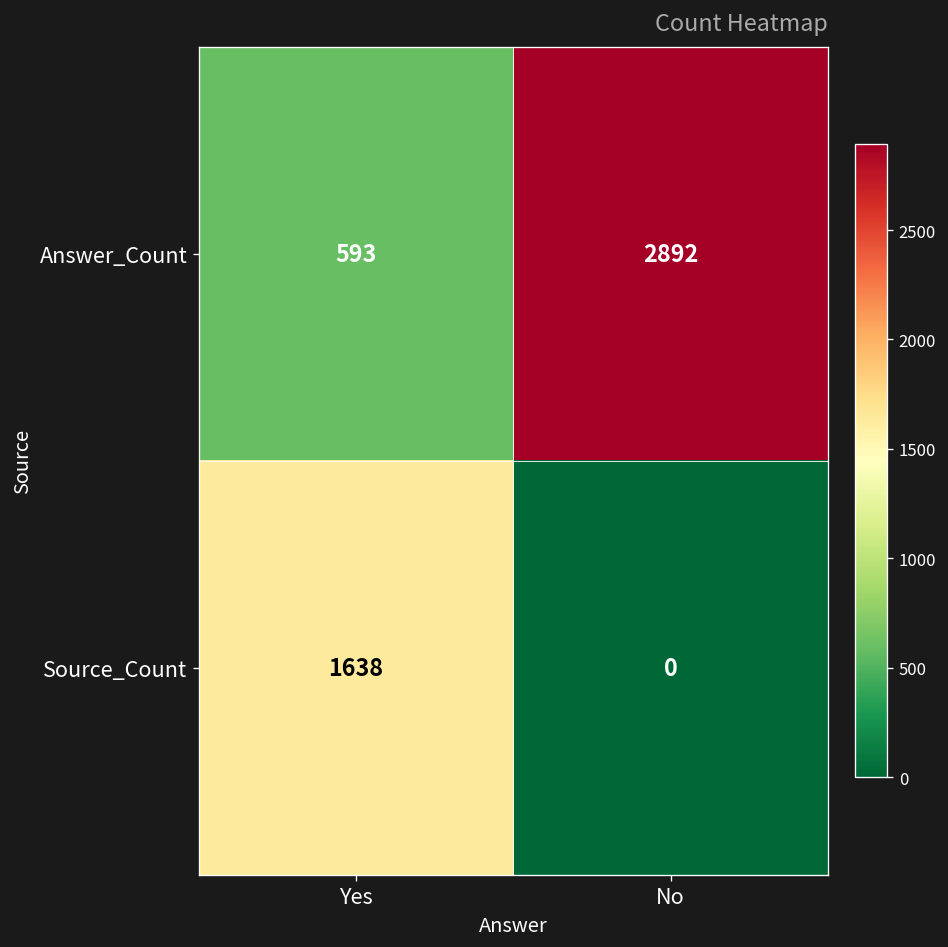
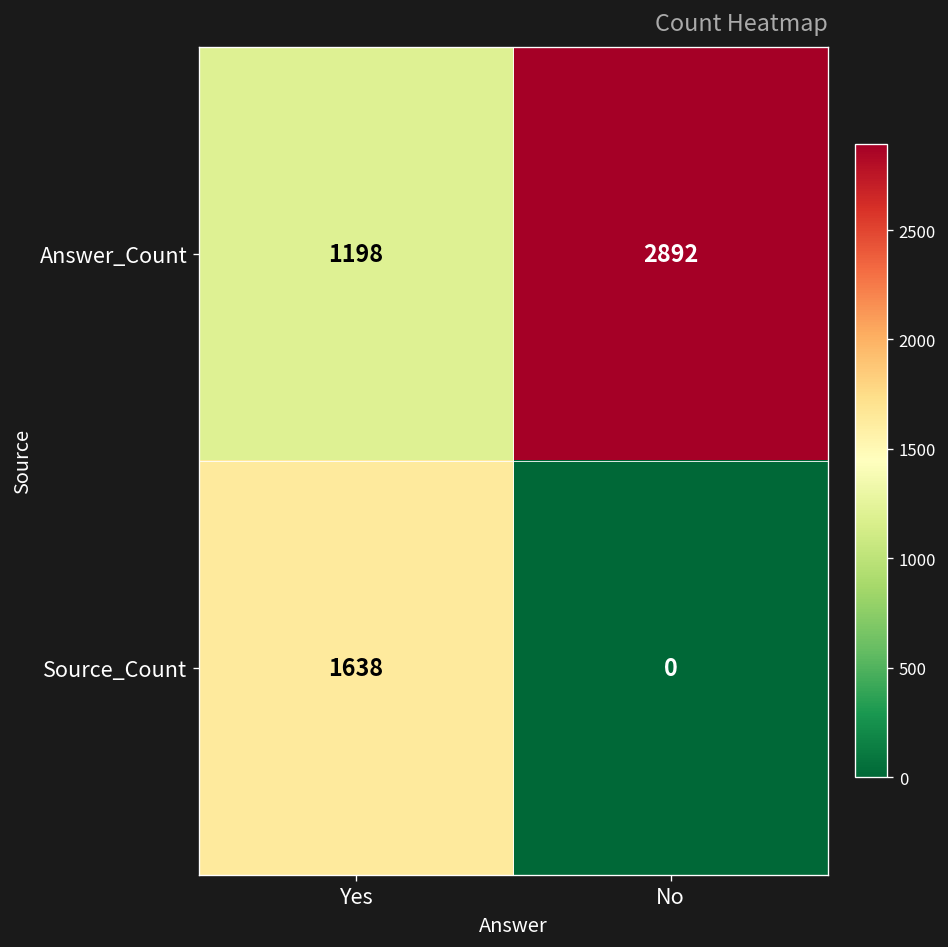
  {
    "Answer_Count": {
-     "Yes": 593,
+     "Yes": 1198,
      "No": 2892
    },
    "Source_Count": {
      "Yes": 1638,
      "No": 0
    }
  }
